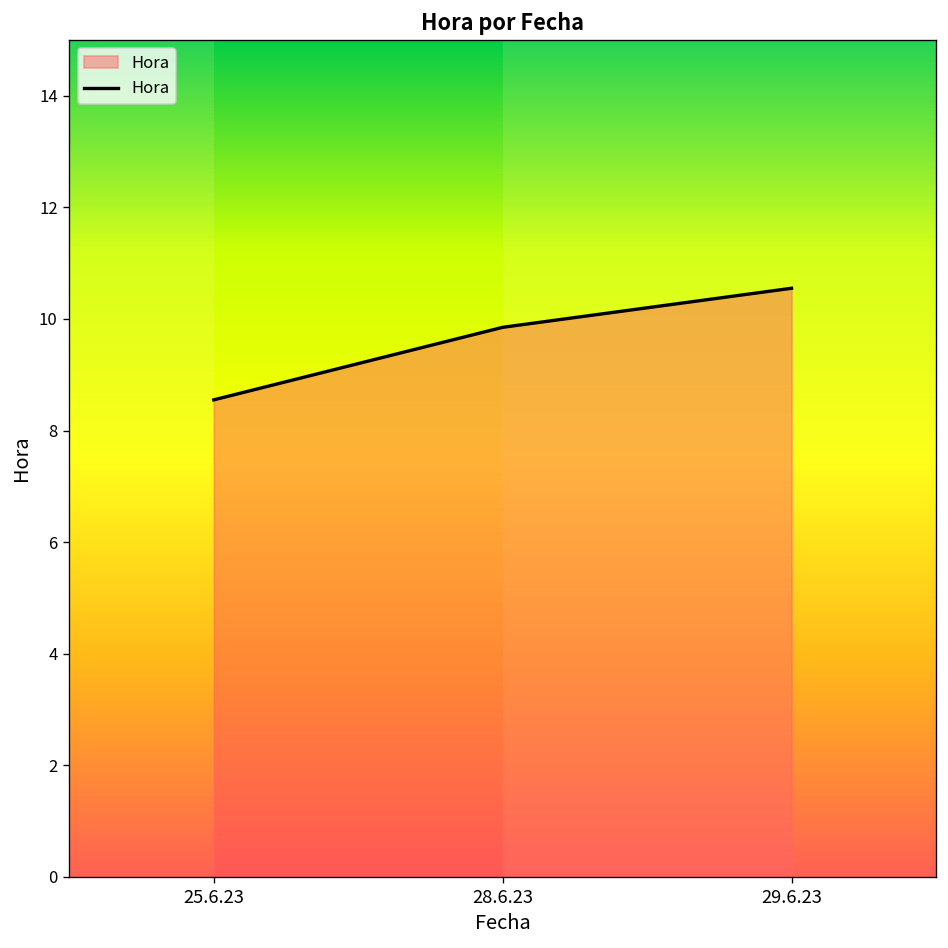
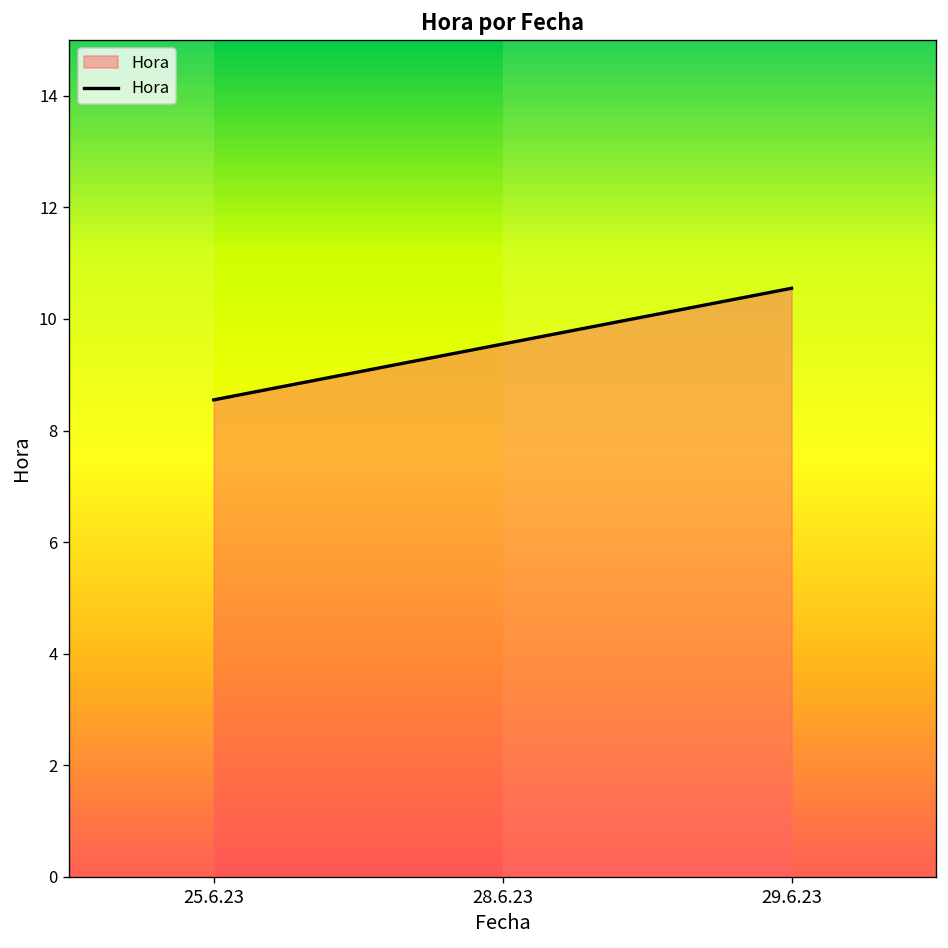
  {
    "25.6.23": 8.6,
-   "28.6.23": 9.9,
+   "28.6.23": 9.6,
    "29.6.23": 10.6
  }
